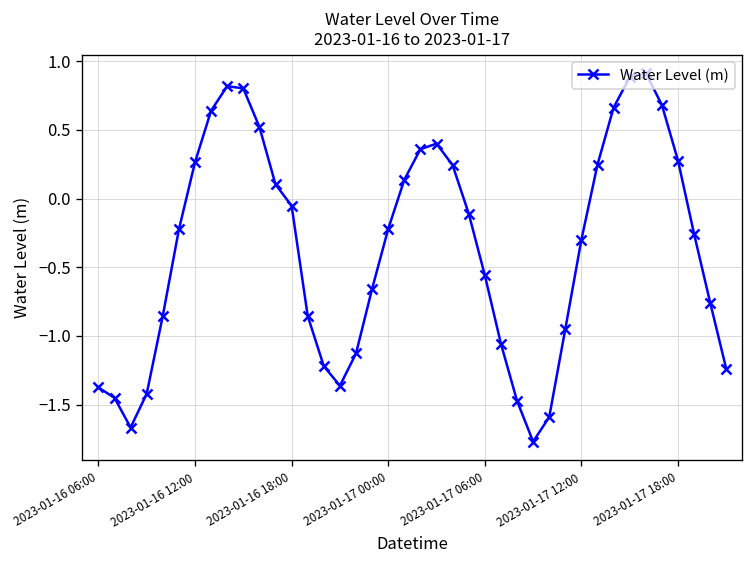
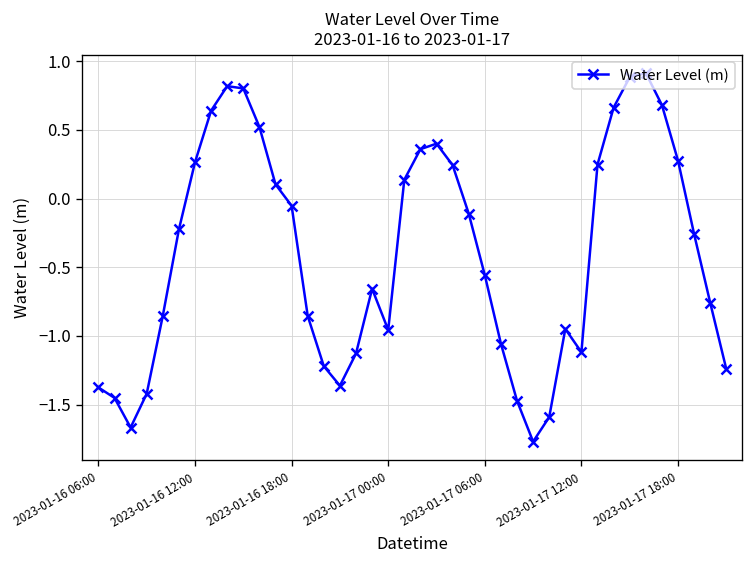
  {
    "2023-01-16 06:00": -1.37,
    "2023-01-16 12:00": 0.26,
    "2023-01-16 18:00": -0.05,
-   "2023-01-17 00:00": -0.22,
+   "2023-01-17 00:00": -0.96,
    "2023-01-17 06:00": -0.56,
-   "2023-01-17 12:00": -0.30,
+   "2023-01-17 12:00": -1.12,
    "2023-01-17 18:00": 0.28
  }
